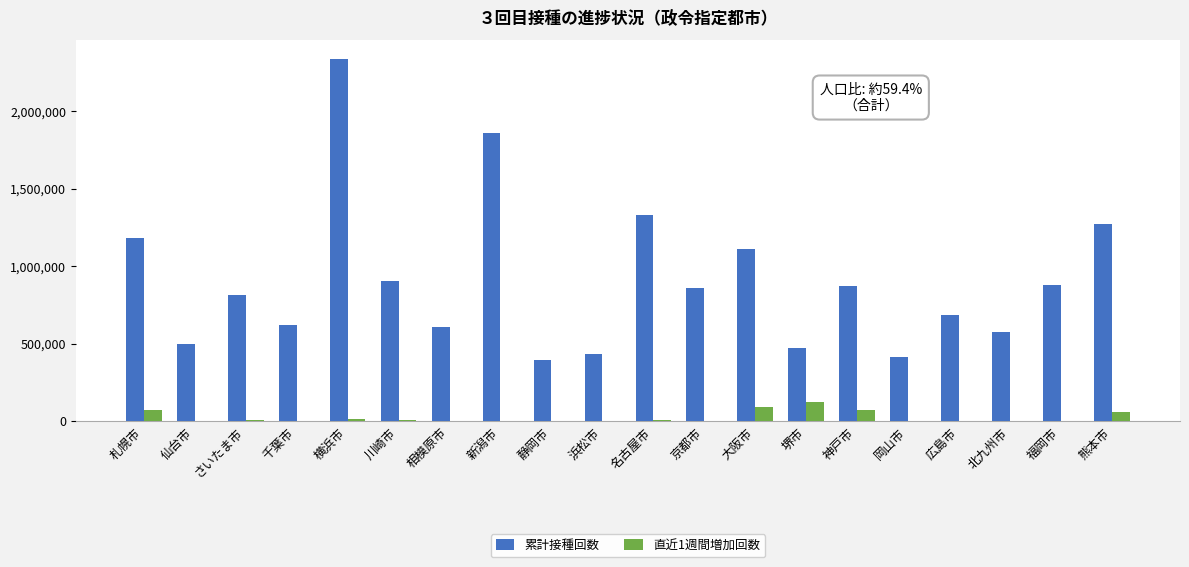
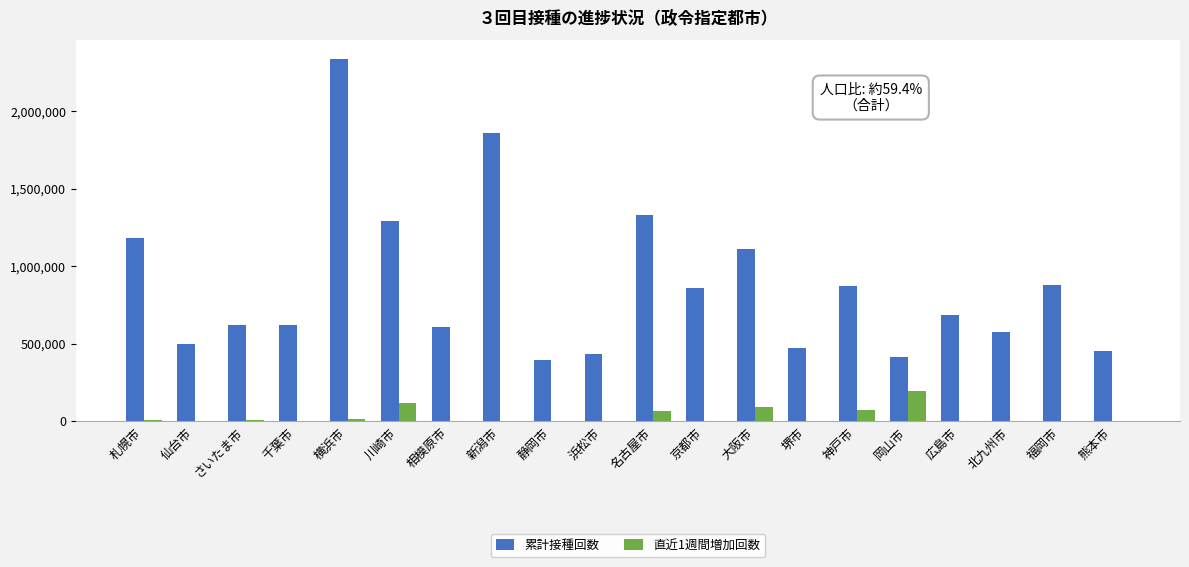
  {
    "累計接種回数": {
      "札幌市": "1,180,000",
      "仙台市": "500,000",
-     "さいたま市": "820,000",
+     "さいたま市": "620,000",
      "千葉市": "620,000",
      "横浜市": "2,340,000",
-     "川崎市": "900,000",
+     "川崎市": "1,290,000",
      "相模原市": "610,000",
      "新潟市": "1,860,000",
      "静岡市": "390,000",
      "浜松市": "430,000",
      "名古屋市": "1,330,000",
      "京都市": "860,000",
      "大阪市": "1,110,000",
      "堺市": "470,000",
      "神戸市": "870,000",
      "岡山市": "410,000",
      "広島市": "690,000",
      "北九州市": "580,000",
      "福岡市": "880,000",
-     "熊本市": "1,270,000"
+     "熊本市": "450,000"
    },
    "直近1週間増加回数": {
-     "札幌市": "70,000",
+     "札幌市": "10,000",
      "横浜市": "20,000",
-     "川崎市": "10,000",
-     "名古屋市": "10,000",
+     "川崎市": "120,000",
+     "名古屋市": "70,000",
      "大阪市": "90,000",
-     "堺市": "120,000",
+     "堺市": "0",
      "神戸市": "70,000",
-     "岡山市": "0",
-     "熊本市": "60,000"
+     "岡山市": "200,000",
+     "熊本市": "0"
    }
  }
